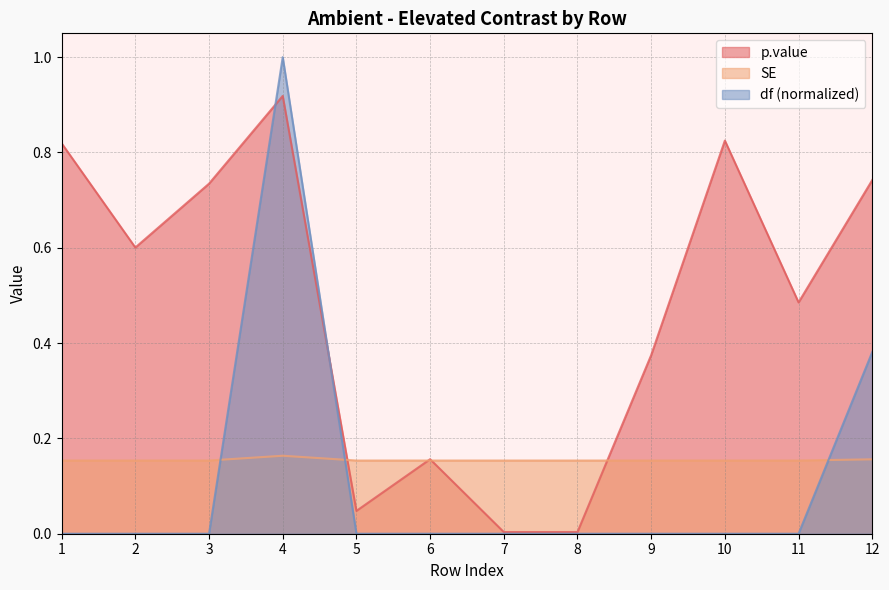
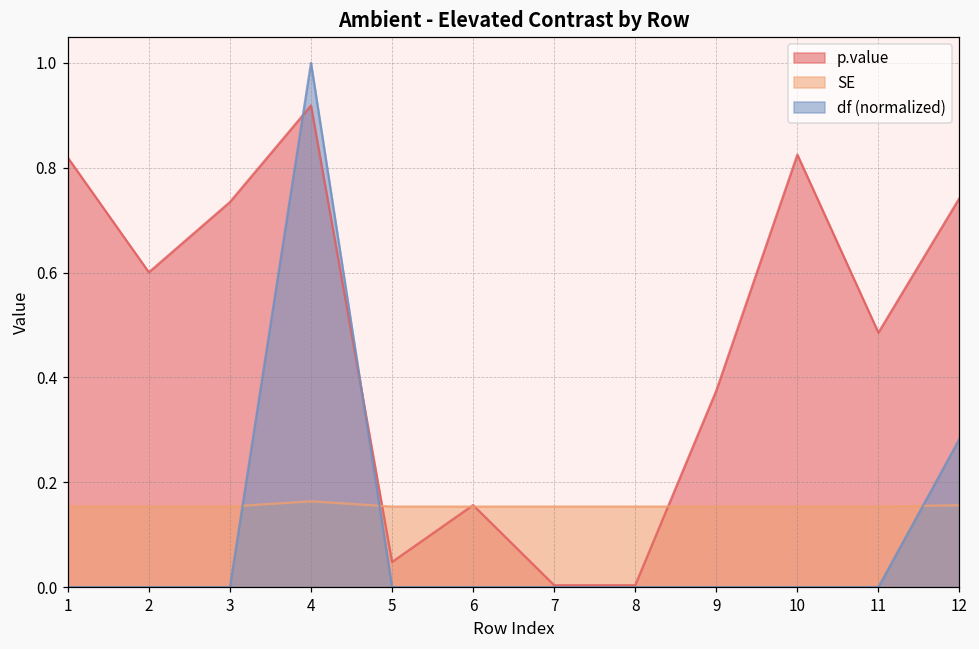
  {
    "df (normalized)": {
      "1": 0.00,
      "2": 0.00,
      "3": 0.00,
      "4": 1.00,
      "5": 0.00,
      "6": 0.00,
      "9": 0.00,
      "10": 0.00,
      "11": 0.00,
-     "12": 0.38
+     "12": 0.28
    }
  }
